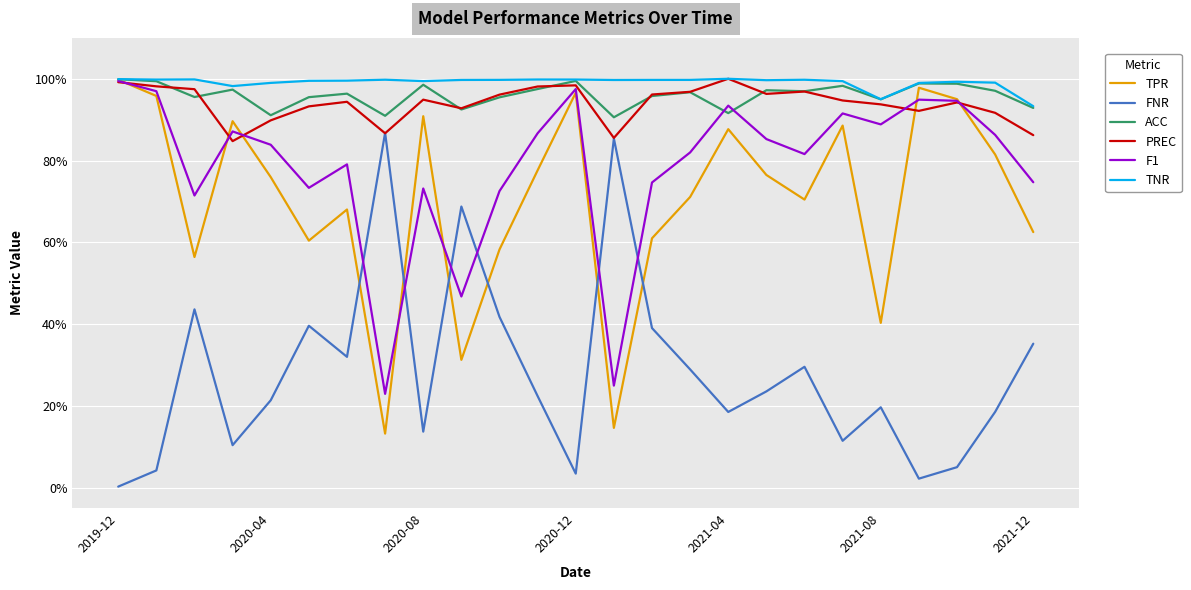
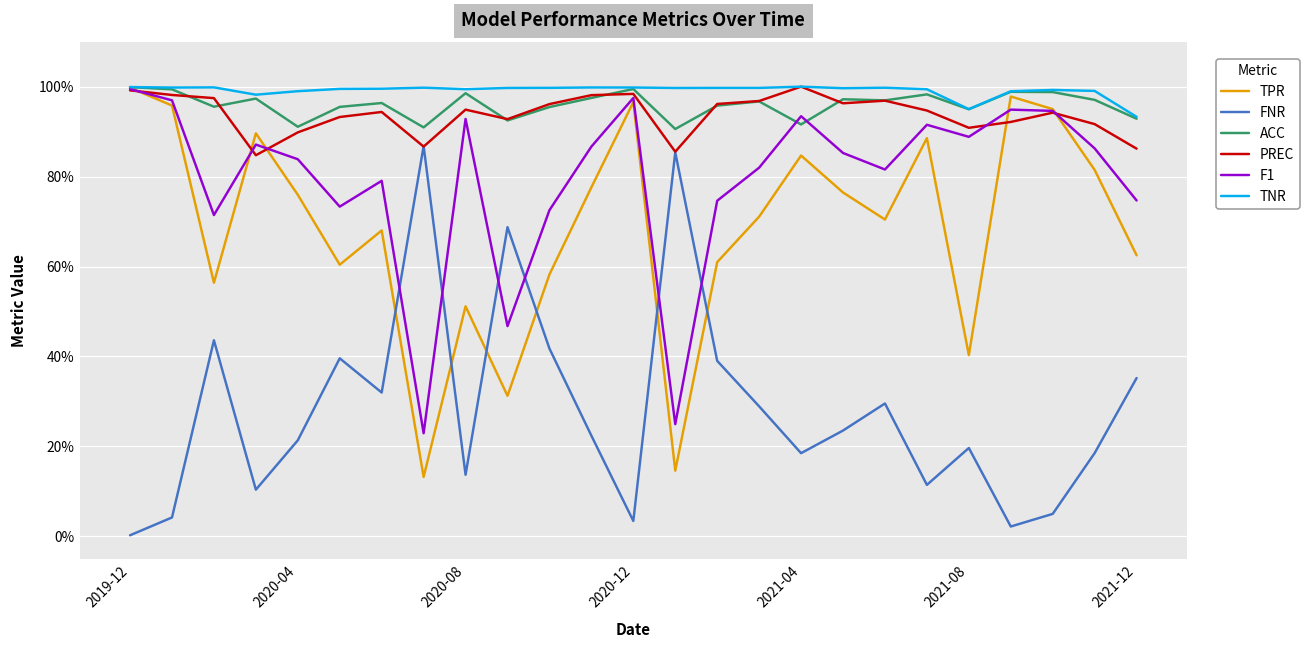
  {
    "TPR": {
      "2020-04": "76%",
-     "2020-08": "91%",
+     "2020-08": "51%",
      "2020-12": "97%",
-     "2021-04": "88%",
+     "2021-04": "85%",
      "2021-08": "40%",
      "2021-12": "63%"
    },
    "FNR": {
      "2019-12": "0%",
      "2020-04": "21%",
      "2020-08": "14%",
      "2020-12": "3%",
      "2021-04": "19%",
      "2021-08": "20%",
      "2021-12": "35%"
    },
    "ACC": {
      "2020-04": "91%",
      "2020-08": "99%",
      "2021-04": "92%"
    },
    "PREC": {
      "2020-04": "90%",
      "2020-08": "95%",
      "2020-12": "98%",
-     "2021-08": "94%",
+     "2021-08": "91%",
      "2021-12": "86%"
    },
    "F1": {
      "2020-04": "84%",
-     "2020-08": "73%",
+     "2020-08": "93%",
      "2020-12": "97%",
      "2021-04": "93%",
      "2021-08": "89%",
      "2021-12": "75%"
    },
    "TNR": {
      "2020-04": "99%",
      "2020-08": "99%"
    }
  }
